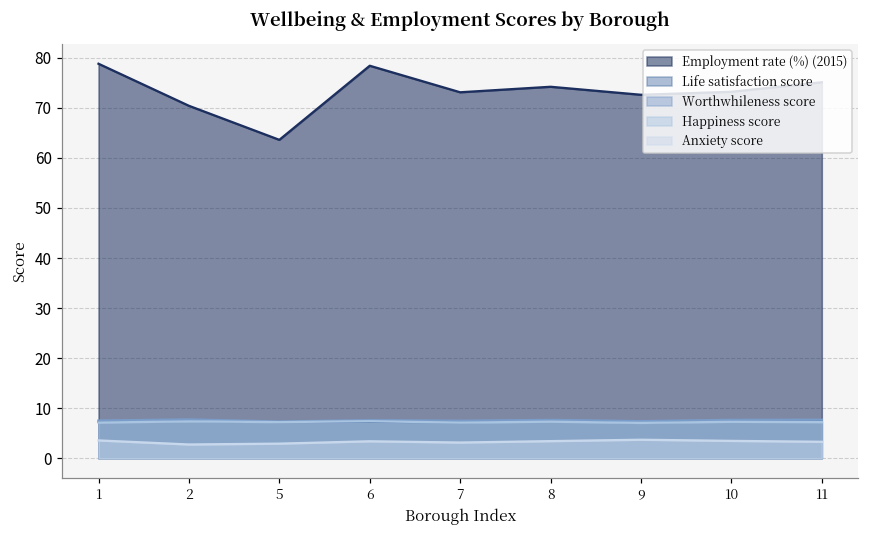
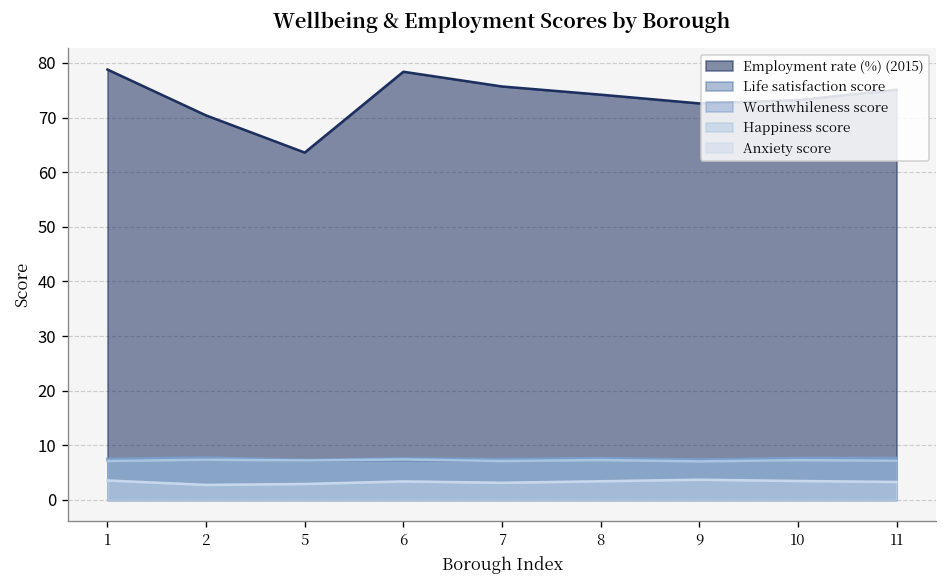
  {
    "Employment rate (%) (2015)": {
      "1": 79,
      "2": 70,
      "5": 64,
      "6": 78,
-     "7": 73,
+     "7": 76,
      "8": 74,
      "9": 73
    }
  }
